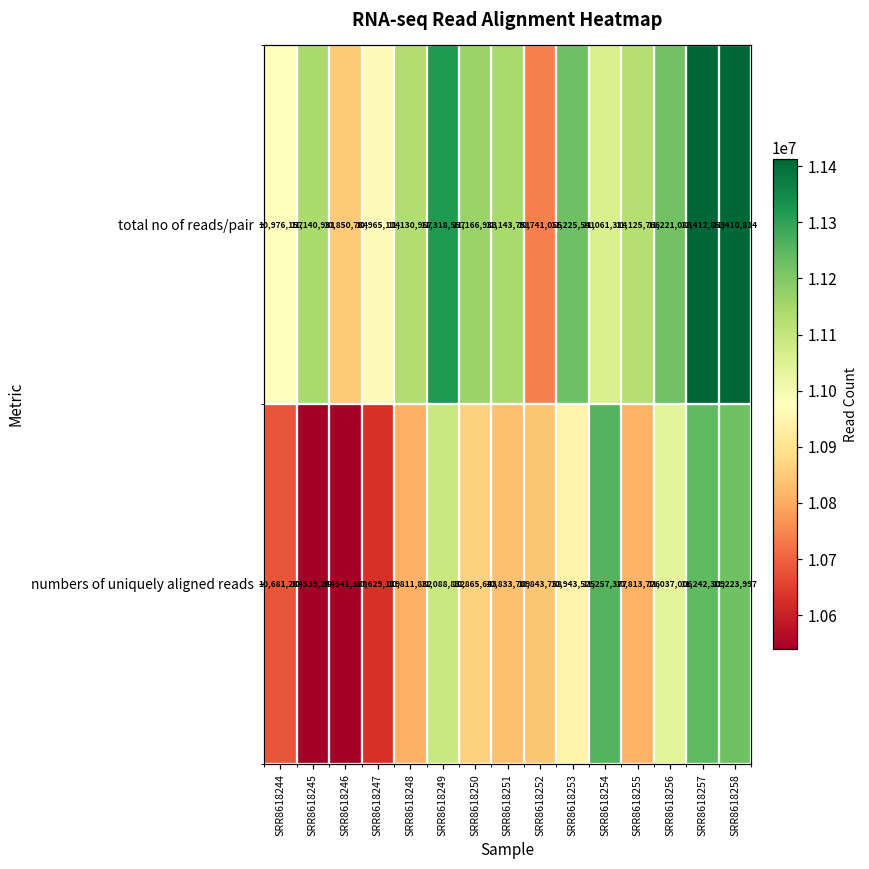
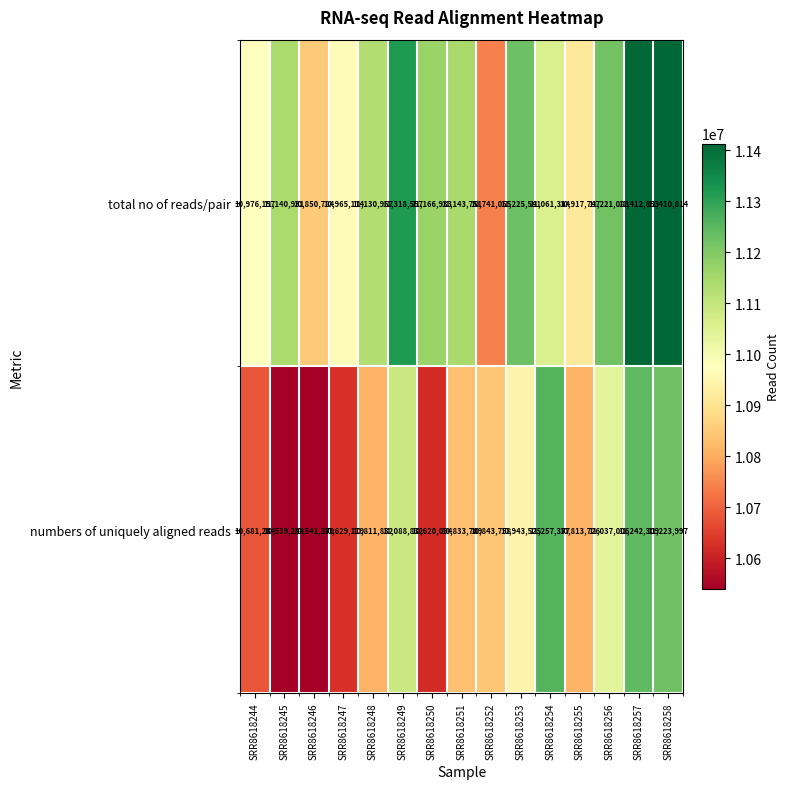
  {
    "total no of reads/pair": {
-     "SRR8618255": "11,125,766"
+     "SRR8618255": "10,917,747"
    },
    "numbers of uniquely aligned reads": {
-     "SRR8618250": "10,865,643"
+     "SRR8618250": "10,620,094"
    }
  }
